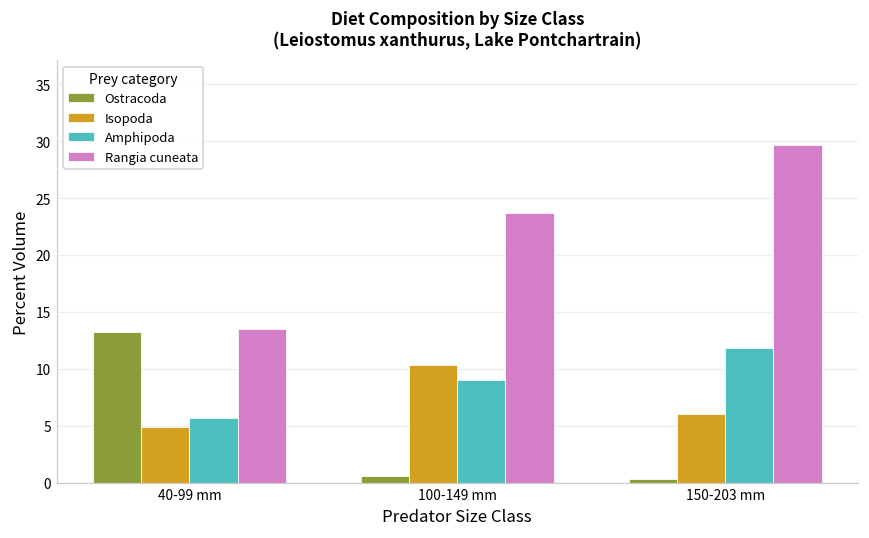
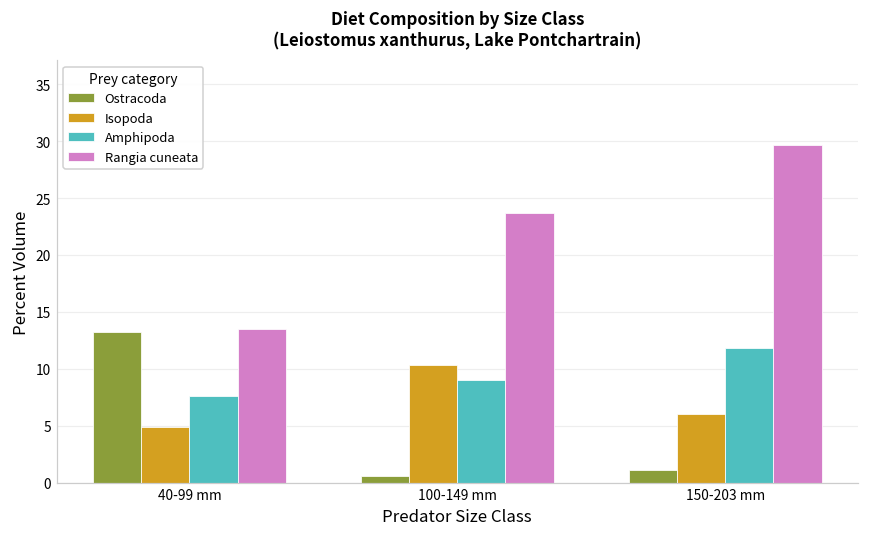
  {
    "Ostracoda": {
      "40-99 mm": 13.2,
      "100-149 mm": 0.6,
-     "150-203 mm": 0.3
+     "150-203 mm": 1.1
    },
    "Isopoda": {
      "40-99 mm": 4.9,
      "100-149 mm": 10.3,
      "150-203 mm": 6.0
    },
    "Amphipoda": {
-     "40-99 mm": 5.7,
+     "40-99 mm": 7.6,
      "100-149 mm": 9.0,
      "150-203 mm": 11.8
    },
    "Rangia cuneata": {
      "40-99 mm": 13.5,
      "100-149 mm": 23.7,
      "150-203 mm": 29.7
    }
  }
